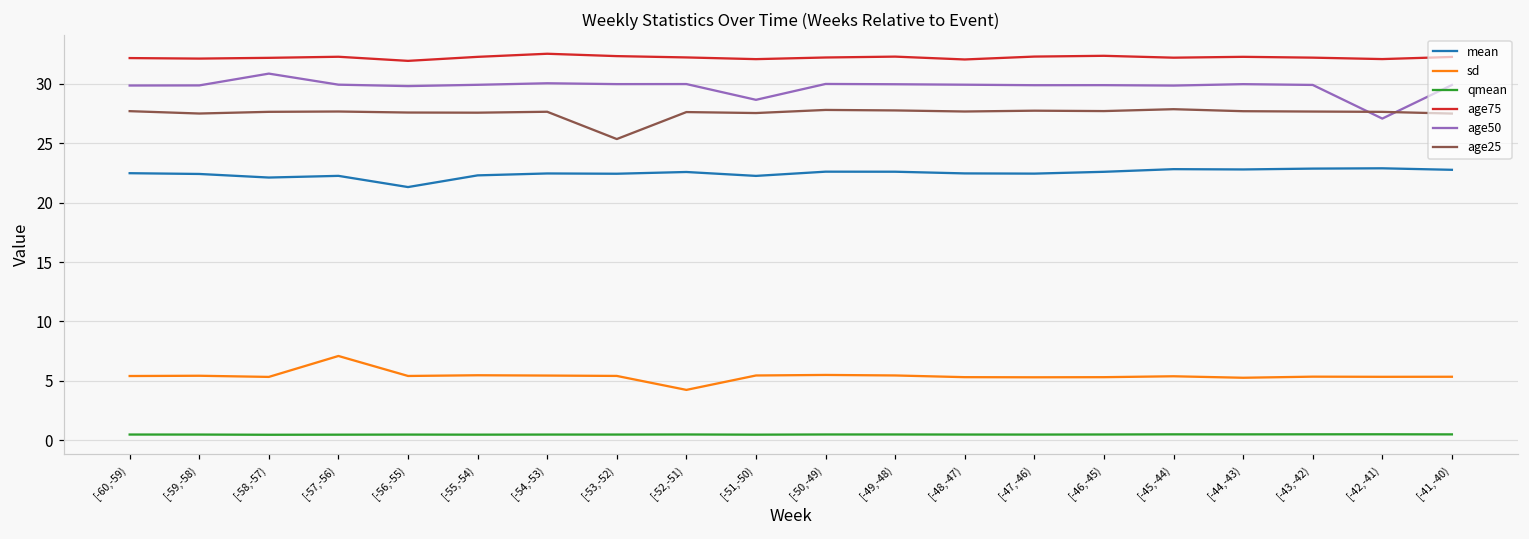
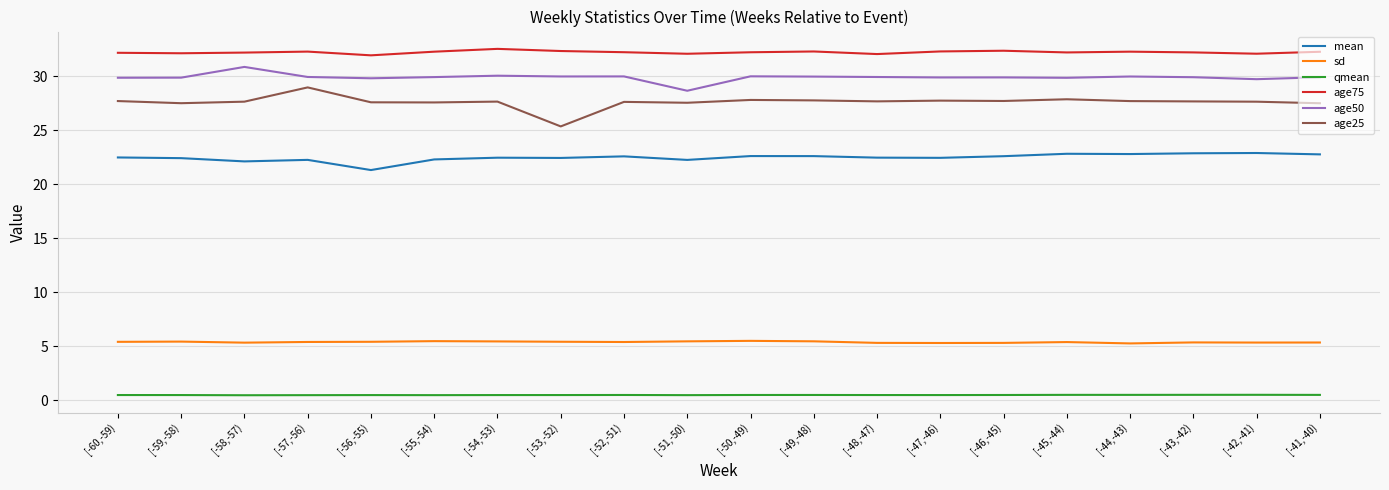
  {
    "mean": {
      "[-60,-59)": 22.5,
      "[-59,-58)": 22.4,
      "[-58,-57)": 22.1,
      "[-57,-56)": 22.3,
      "[-56,-55)": 21.3,
      "[-55,-54)": 22.3,
      "[-54,-53)": 22.5,
      "[-53,-52)": 22.4,
      "[-52,-51)": 22.6,
      "[-51,-50)": 22.3,
      "[-50,-49)": 22.6,
      "[-49,-48)": 22.6,
      "[-48,-47)": 22.5,
      "[-47,-46)": 22.4,
      "[-46,-45)": 22.6,
      "[-45,-44)": 22.8,
      "[-44,-43)": 22.8,
      "[-43,-42)": 22.9,
      "[-42,-41)": 22.9,
      "[-41,-40)": 22.8
    },
    "sd": {
      "[-60,-59)": 5.4,
      "[-59,-58)": 5.4,
      "[-58,-57)": 5.3,
-     "[-57,-56)": 7.1,
+     "[-57,-56)": 5.4,
      "[-56,-55)": 5.4,
      "[-55,-54)": 5.5,
      "[-54,-53)": 5.4,
      "[-53,-52)": 5.4,
-     "[-52,-51)": 4.2,
+     "[-52,-51)": 5.4,
      "[-51,-50)": 5.4,
      "[-50,-49)": 5.5,
      "[-49,-48)": 5.4,
      "[-48,-47)": 5.3,
      "[-47,-46)": 5.3,
      "[-46,-45)": 5.3,
      "[-45,-44)": 5.4,
      "[-44,-43)": 5.2,
      "[-43,-42)": 5.3,
      "[-42,-41)": 5.3,
      "[-41,-40)": 5.3
    },
    "qmean": {
      "[-60,-59)": 0.5,
      "[-59,-58)": 0.5,
      "[-58,-57)": 0.4,
      "[-57,-56)": 0.5,
      "[-56,-55)": 0.5,
      "[-55,-54)": 0.5,
      "[-54,-53)": 0.5,
      "[-53,-52)": 0.5,
      "[-52,-51)": 0.5,
      "[-51,-50)": 0.5,
      "[-50,-49)": 0.5,
      "[-49,-48)": 0.5,
      "[-48,-47)": 0.5,
      "[-47,-46)": 0.5,
      "[-46,-45)": 0.5,
      "[-45,-44)": 0.5,
      "[-44,-43)": 0.5,
      "[-43,-42)": 0.5,
      "[-42,-41)": 0.5,
      "[-41,-40)": 0.5
    },
    "age75": {
      "[-60,-59)": 32.2,
      "[-59,-58)": 32.1,
      "[-58,-57)": 32.2,
      "[-57,-56)": 32.3,
      "[-56,-55)": 31.9,
      "[-55,-54)": 32.3,
      "[-54,-53)": 32.5,
      "[-53,-52)": 32.3,
      "[-52,-51)": 32.2,
      "[-51,-50)": 32.1,
      "[-50,-49)": 32.2,
      "[-49,-48)": 32.3,
      "[-48,-47)": 32.1,
      "[-47,-46)": 32.3,
      "[-46,-45)": 32.4,
      "[-45,-44)": 32.2,
      "[-44,-43)": 32.3,
      "[-43,-42)": 32.2,
      "[-42,-41)": 32.1
    },
    "age50": {
      "[-60,-59)": 29.9,
      "[-59,-58)": 29.9,
      "[-58,-57)": 30.9,
      "[-57,-56)": 29.9,
      "[-56,-55)": 29.8,
      "[-55,-54)": 29.9,
      "[-54,-53)": 30.1,
      "[-53,-52)": 30.0,
      "[-52,-51)": 30.0,
      "[-51,-50)": 28.7,
      "[-50,-49)": 30.0,
      "[-49,-48)": 30.0,
      "[-48,-47)": 29.9,
      "[-47,-46)": 29.9,
      "[-46,-45)": 29.9,
      "[-45,-44)": 29.9,
      "[-44,-43)": 30.0,
      "[-43,-42)": 29.9,
-     "[-42,-41)": 27.1
+     "[-42,-41)": 29.7
    },
    "age25": {
      "[-60,-59)": 27.7,
      "[-59,-58)": 27.5,
      "[-58,-57)": 27.7,
-     "[-57,-56)": 27.7,
+     "[-57,-56)": 29.0,
      "[-56,-55)": 27.6,
      "[-55,-54)": 27.6,
      "[-54,-53)": 27.7,
      "[-53,-52)": 25.4,
      "[-52,-51)": 27.6,
      "[-51,-50)": 27.6,
      "[-50,-49)": 27.8,
      "[-49,-48)": 27.8,
      "[-48,-47)": 27.7,
      "[-47,-46)": 27.7,
      "[-46,-45)": 27.7,
      "[-45,-44)": 27.9,
      "[-44,-43)": 27.7,
      "[-43,-42)": 27.7,
      "[-42,-41)": 27.7
    }
  }
